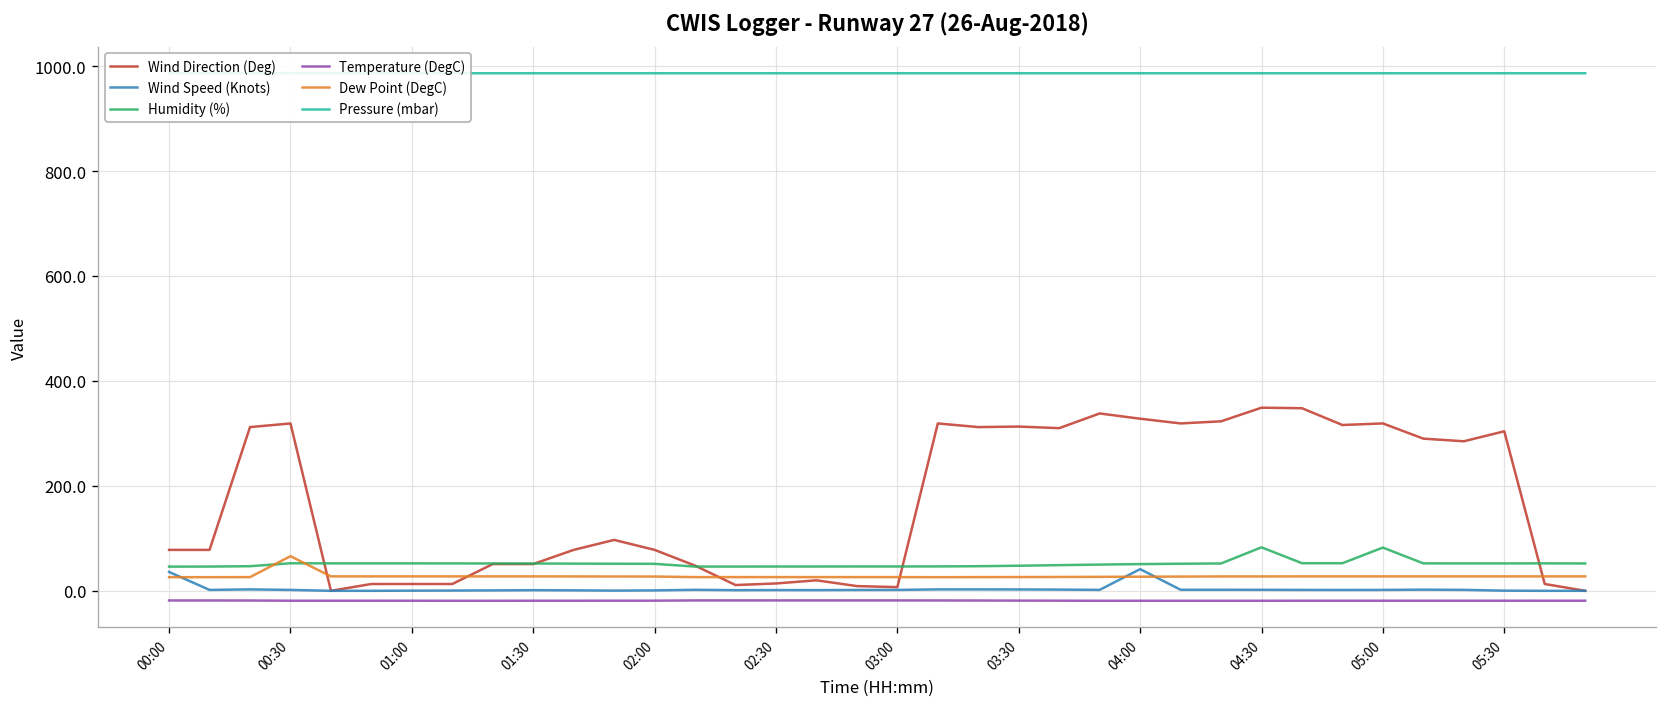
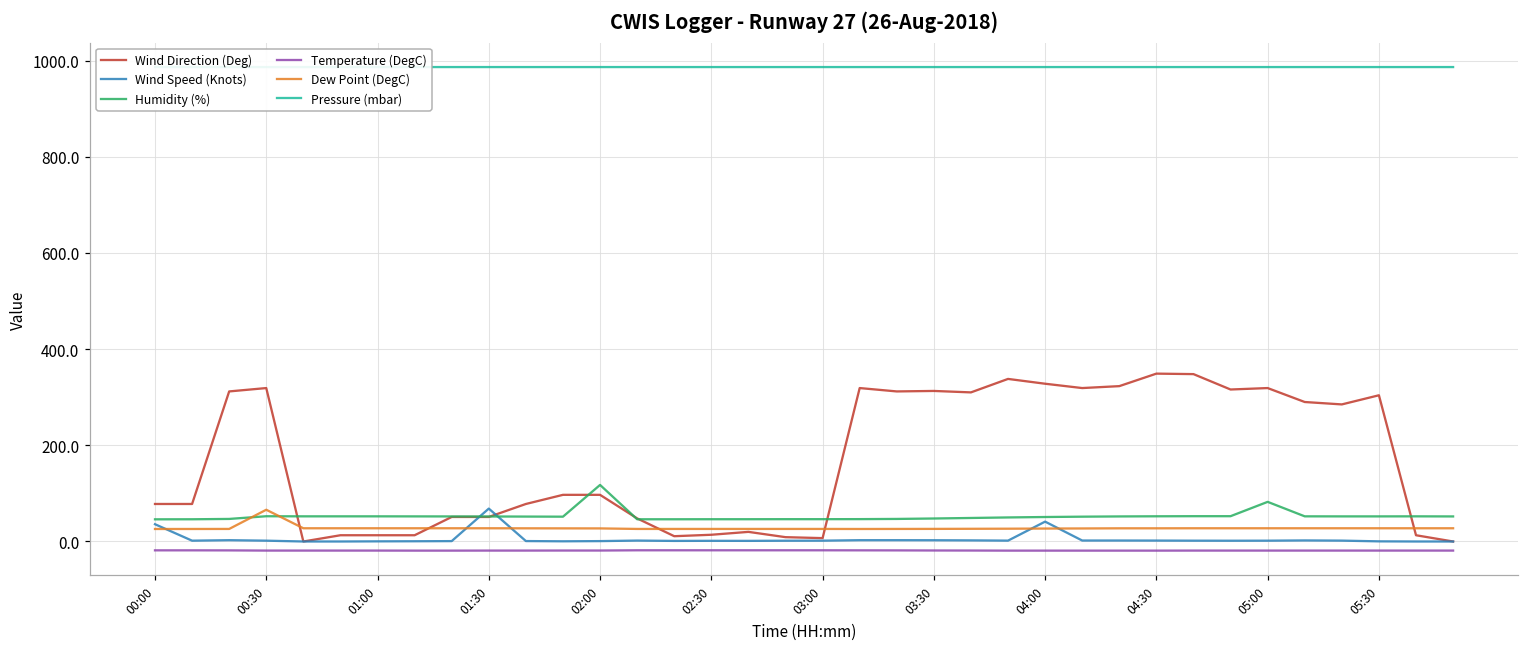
  {
    "Wind Direction (Deg)": {
      "00:00": 80,
      "00:30": 320,
      "01:00": 10,
-     "02:00": 80,
+     "02:00": 100,
      "02:30": 10,
      "03:30": 310,
      "04:00": 330,
      "04:30": 350,
      "05:00": 320,
      "05:30": 300
    },
    "Wind Speed (Knots)": {
      "00:00": 40,
      "00:30": 0,
      "01:00": 0,
-     "01:30": 0,
+     "01:30": 70,
      "02:00": 0,
      "02:30": 0,
      "03:30": 0,
      "04:00": 40,
      "04:30": 0,
      "05:00": 0,
      "05:30": 0
    },
    "Humidity (%)": {
      "00:00": 50,
      "00:30": 50,
      "01:00": 50,
-     "02:00": 50,
+     "02:00": 120,
      "02:30": 50,
      "03:00": 50,
      "03:30": 50,
      "04:00": 50,
-     "04:30": 80,
+     "04:30": 50,
      "05:00": 80,
      "05:30": 50
    },
    "Temperature (DegC)": {
      "00:00": -20,
      "00:30": -20,
      "01:00": -20,
      "01:30": -20,
      "02:00": -20,
      "02:30": -20,
      "03:00": -20,
      "03:30": -20,
      "04:00": -20,
      "04:30": -20,
      "05:00": -20,
      "05:30": -20
    },
    "Dew Point (DegC)": {
      "00:00": 30,
      "00:30": 70,
      "01:00": 30,
      "01:30": 30,
      "02:00": 30,
      "02:30": 30,
      "03:00": 30,
      "03:30": 30,
      "04:00": 30,
      "04:30": 30,
      "05:00": 30,
      "05:30": 30
    },
    "Pressure (mbar)": {
      "01:30": 990,
      "02:00": 990,
      "02:30": 990,
      "03:00": 990,
      "03:30": 990,
      "04:00": 990,
      "04:30": 990,
      "05:00": 990,
      "05:30": 990
    }
  }
